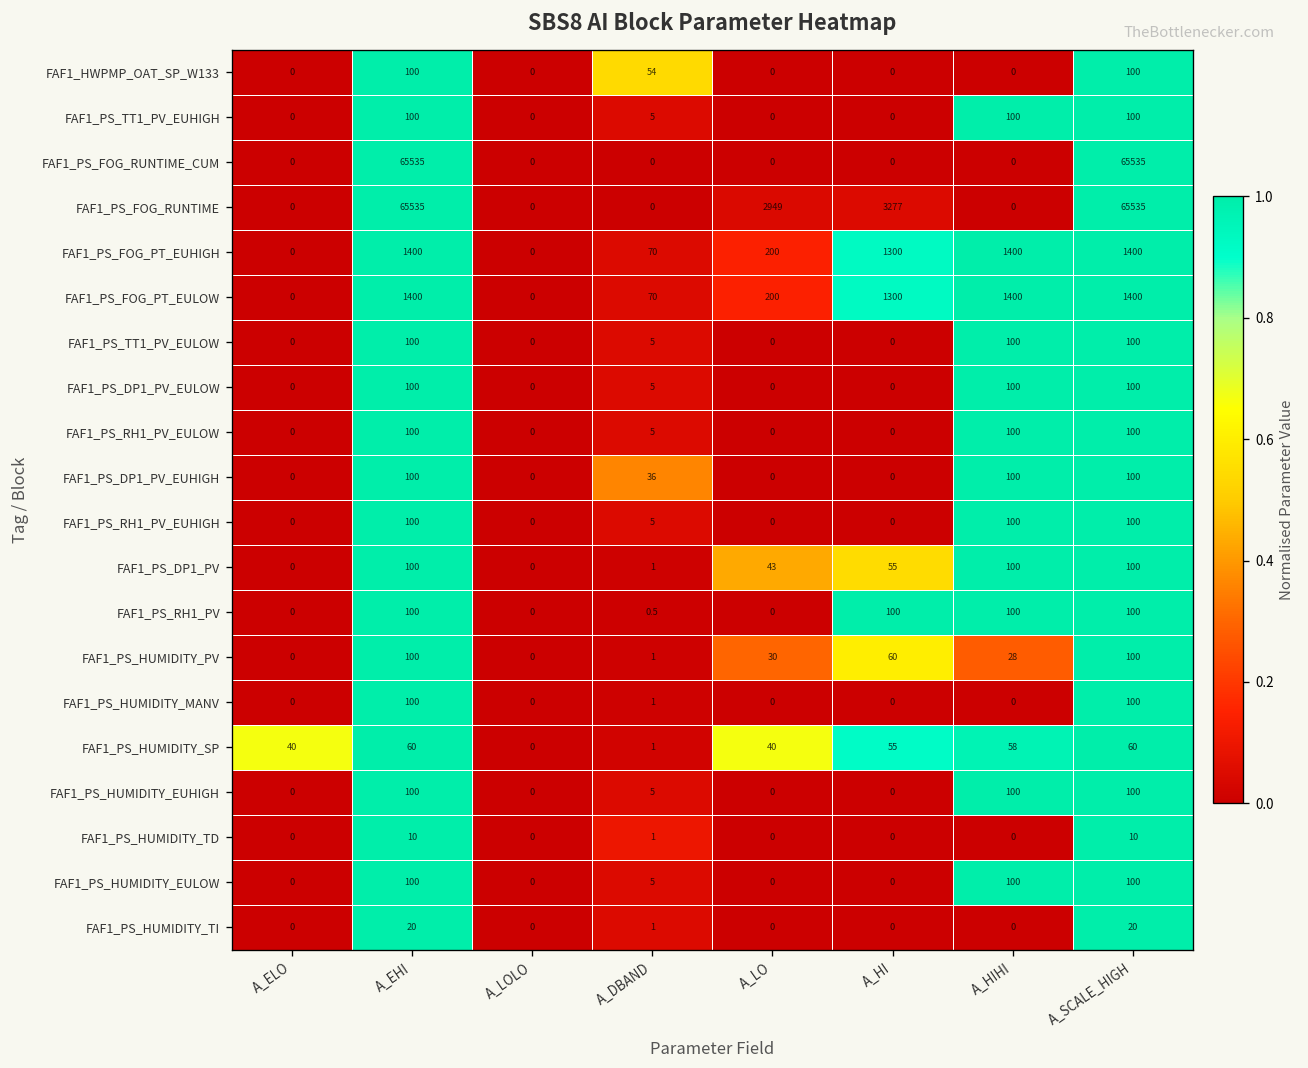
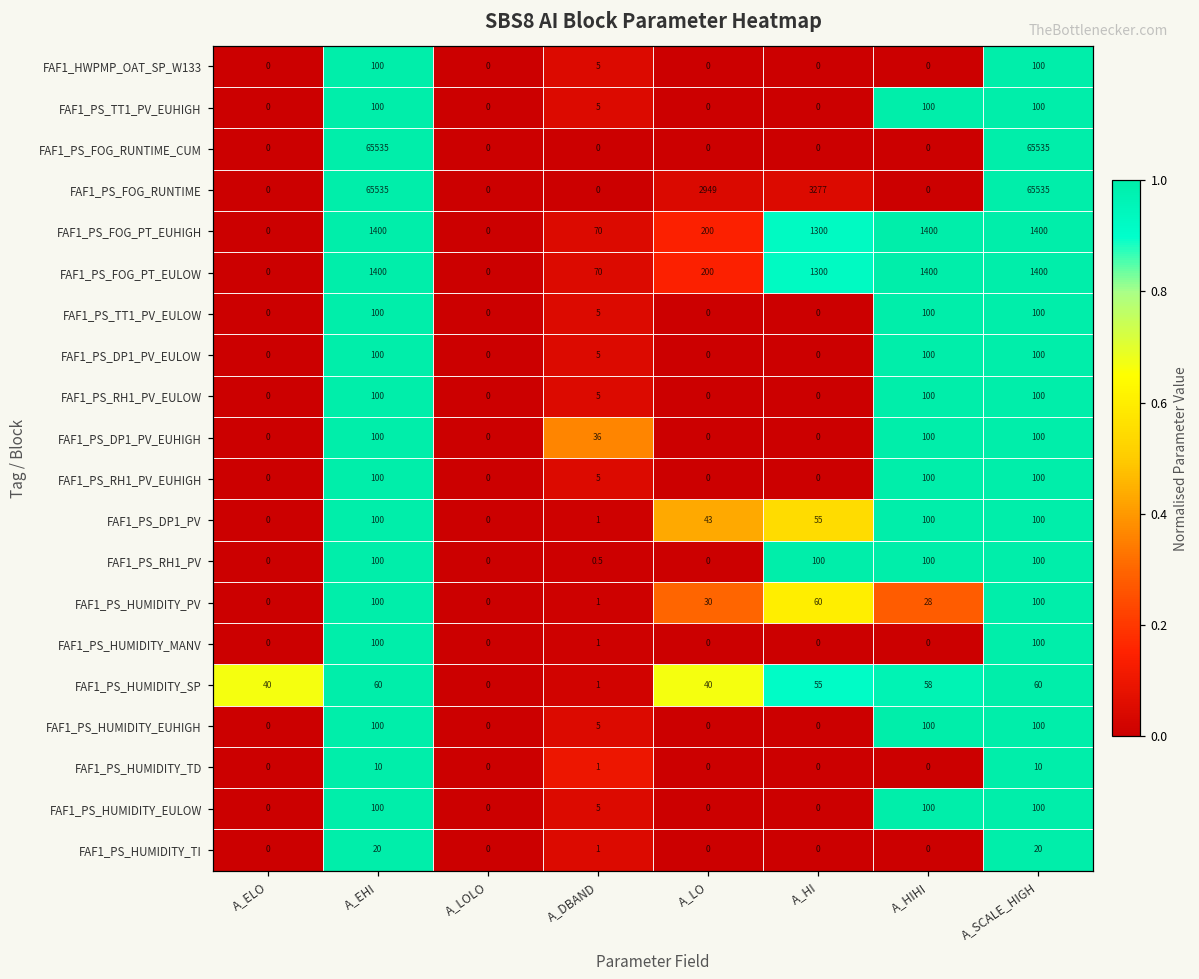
  {
    "FAF1_HWPMP_OAT_SP_W133": {
      "A_ELO": 0,
      "A_EHI": 100,
      "A_LOLO": 0,
-     "A_DBAND": 54,
+     "A_DBAND": 5,
      "A_LO": 0,
      "A_HI": 0,
      "A_HIHI": 0,
      "A_SCALE_HIGH": 100
    },
    "FAF1_PS_TT1_PV_EUHIGH": {
      "A_ELO": 0,
      "A_EHI": 100,
      "A_LOLO": 0,
      "A_DBAND": 5,
      "A_LO": 0,
      "A_HI": 0,
      "A_HIHI": 100,
      "A_SCALE_HIGH": 100
    },
    "FAF1_PS_FOG_RUNTIME_CUM": {
      "A_ELO": 0,
      "A_EHI": 65535,
      "A_LOLO": 0,
      "A_DBAND": 0,
      "A_LO": 0,
      "A_HI": 0,
      "A_HIHI": 0,
      "A_SCALE_HIGH": 65535
    },
    "FAF1_PS_FOG_RUNTIME": {
      "A_ELO": 0,
      "A_EHI": 65535,
      "A_LOLO": 0,
      "A_DBAND": 0,
      "A_LO": 2949,
      "A_HI": 3277,
      "A_HIHI": 0,
      "A_SCALE_HIGH": 65535
    },
    "FAF1_PS_FOG_PT_EUHIGH": {
      "A_ELO": 0,
      "A_EHI": 1400,
      "A_LOLO": 0,
      "A_DBAND": 70,
      "A_LO": 200,
      "A_HI": 1300,
      "A_HIHI": 1400,
      "A_SCALE_HIGH": 1400
    },
    "FAF1_PS_FOG_PT_EULOW": {
      "A_ELO": 0,
      "A_EHI": 1400,
      "A_LOLO": 0,
      "A_DBAND": 70,
      "A_LO": 200,
      "A_HI": 1300,
      "A_HIHI": 1400,
      "A_SCALE_HIGH": 1400
    },
    "FAF1_PS_TT1_PV_EULOW": {
      "A_ELO": 0,
      "A_EHI": 100,
      "A_LOLO": 0,
      "A_DBAND": 5,
      "A_LO": 0,
      "A_HI": 0,
      "A_HIHI": 100,
      "A_SCALE_HIGH": 100
    },
    "FAF1_PS_DP1_PV_EULOW": {
      "A_ELO": 0,
      "A_EHI": 100,
      "A_LOLO": 0,
      "A_DBAND": 5,
      "A_LO": 0,
      "A_HI": 0,
      "A_HIHI": 100,
      "A_SCALE_HIGH": 100
    },
    "FAF1_PS_RH1_PV_EULOW": {
      "A_ELO": 0,
      "A_EHI": 100,
      "A_LOLO": 0,
      "A_DBAND": 5,
      "A_LO": 0,
      "A_HI": 0,
      "A_HIHI": 100,
      "A_SCALE_HIGH": 100
    },
    "FAF1_PS_DP1_PV_EUHIGH": {
      "A_ELO": 0,
      "A_EHI": 100,
      "A_LOLO": 0,
      "A_DBAND": 36,
      "A_LO": 0,
      "A_HI": 0,
      "A_HIHI": 100,
      "A_SCALE_HIGH": 100
    },
    "FAF1_PS_RH1_PV_EUHIGH": {
      "A_ELO": 0,
      "A_EHI": 100,
      "A_LOLO": 0,
      "A_DBAND": 5,
      "A_LO": 0,
      "A_HI": 0,
      "A_HIHI": 100,
      "A_SCALE_HIGH": 100
    },
    "FAF1_PS_DP1_PV": {
      "A_ELO": 0,
      "A_EHI": 100,
      "A_LOLO": 0,
      "A_DBAND": 1,
      "A_LO": 43,
      "A_HI": 55,
      "A_HIHI": 100,
      "A_SCALE_HIGH": 100
    },
    "FAF1_PS_RH1_PV": {
      "A_ELO": 0,
      "A_EHI": 100,
      "A_LOLO": 0,
      "A_DBAND": 0.5,
      "A_LO": 0,
      "A_HI": 100,
      "A_HIHI": 100,
      "A_SCALE_HIGH": 100
    },
    "FAF1_PS_HUMIDITY_PV": {
      "A_ELO": 0,
      "A_EHI": 100,
      "A_LOLO": 0,
      "A_DBAND": 1,
      "A_LO": 30,
      "A_HI": 60,
      "A_HIHI": 28,
      "A_SCALE_HIGH": 100
    },
    "FAF1_PS_HUMIDITY_MANV": {
      "A_ELO": 0,
      "A_EHI": 100,
      "A_LOLO": 0,
      "A_DBAND": 1,
      "A_LO": 0,
      "A_HI": 0,
      "A_HIHI": 0,
      "A_SCALE_HIGH": 100
    },
    "FAF1_PS_HUMIDITY_SP": {
      "A_ELO": 40,
      "A_EHI": 60,
      "A_LOLO": 0,
      "A_DBAND": 1,
      "A_LO": 40,
      "A_HI": 55,
      "A_HIHI": 58,
      "A_SCALE_HIGH": 60
    },
    "FAF1_PS_HUMIDITY_EUHIGH": {
      "A_ELO": 0,
      "A_EHI": 100,
      "A_LOLO": 0,
      "A_DBAND": 5,
      "A_LO": 0,
      "A_HI": 0,
      "A_HIHI": 100,
      "A_SCALE_HIGH": 100
    },
    "FAF1_PS_HUMIDITY_TD": {
      "A_ELO": 0,
      "A_EHI": 10,
      "A_LOLO": 0,
      "A_DBAND": 1,
      "A_LO": 0,
      "A_HI": 0,
      "A_HIHI": 0,
      "A_SCALE_HIGH": 10
    },
    "FAF1_PS_HUMIDITY_EULOW": {
      "A_ELO": 0,
      "A_EHI": 100,
      "A_LOLO": 0,
      "A_DBAND": 5,
      "A_LO": 0,
      "A_HI": 0,
      "A_HIHI": 100,
      "A_SCALE_HIGH": 100
    },
    "FAF1_PS_HUMIDITY_TI": {
      "A_ELO": 0,
      "A_EHI": 20,
      "A_LOLO": 0,
      "A_DBAND": 1,
      "A_LO": 0,
      "A_HI": 0,
      "A_HIHI": 0,
      "A_SCALE_HIGH": 20
    }
  }
